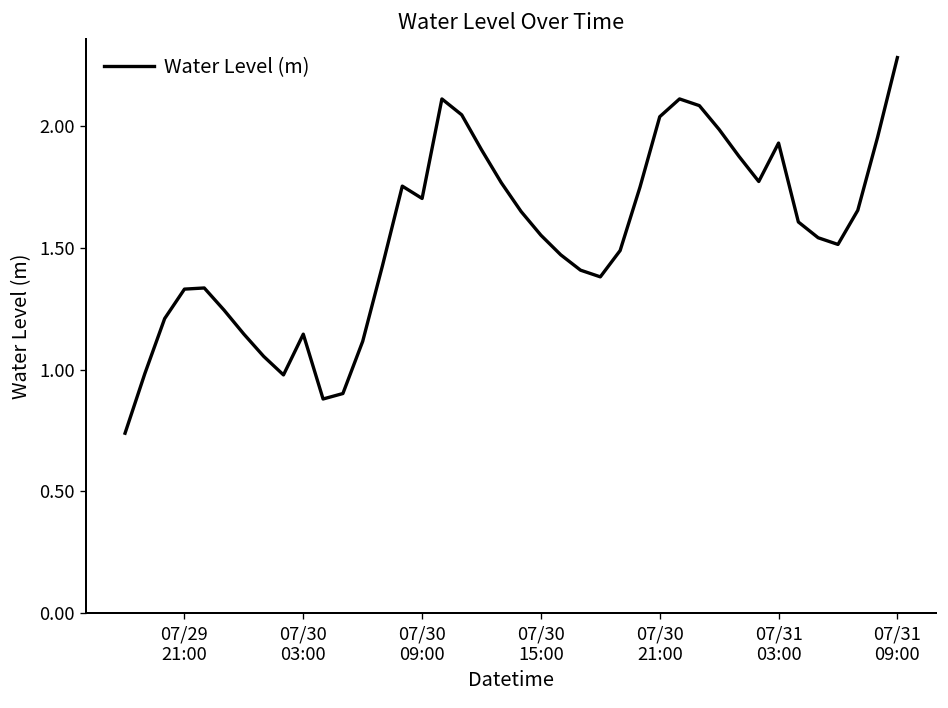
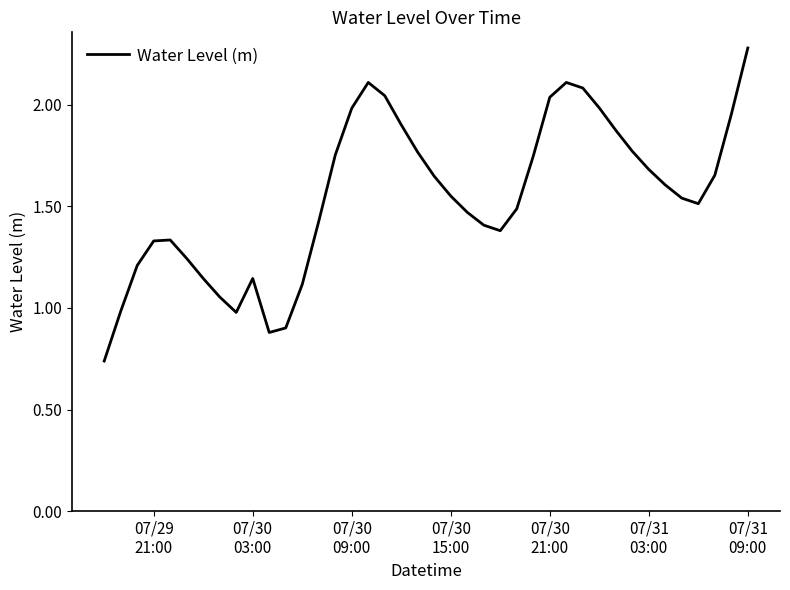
  {
    "07/29 21:00": 1.33,
    "07/30 03:00": 1.15,
-   "07/30 09:00": 1.70,
+   "07/30 09:00": 1.98,
    "07/30 15:00": 1.55,
    "07/30 21:00": 2.04,
-   "07/31 03:00": 1.93,
+   "07/31 03:00": 1.68,
    "07/31 09:00": 2.28
  }
